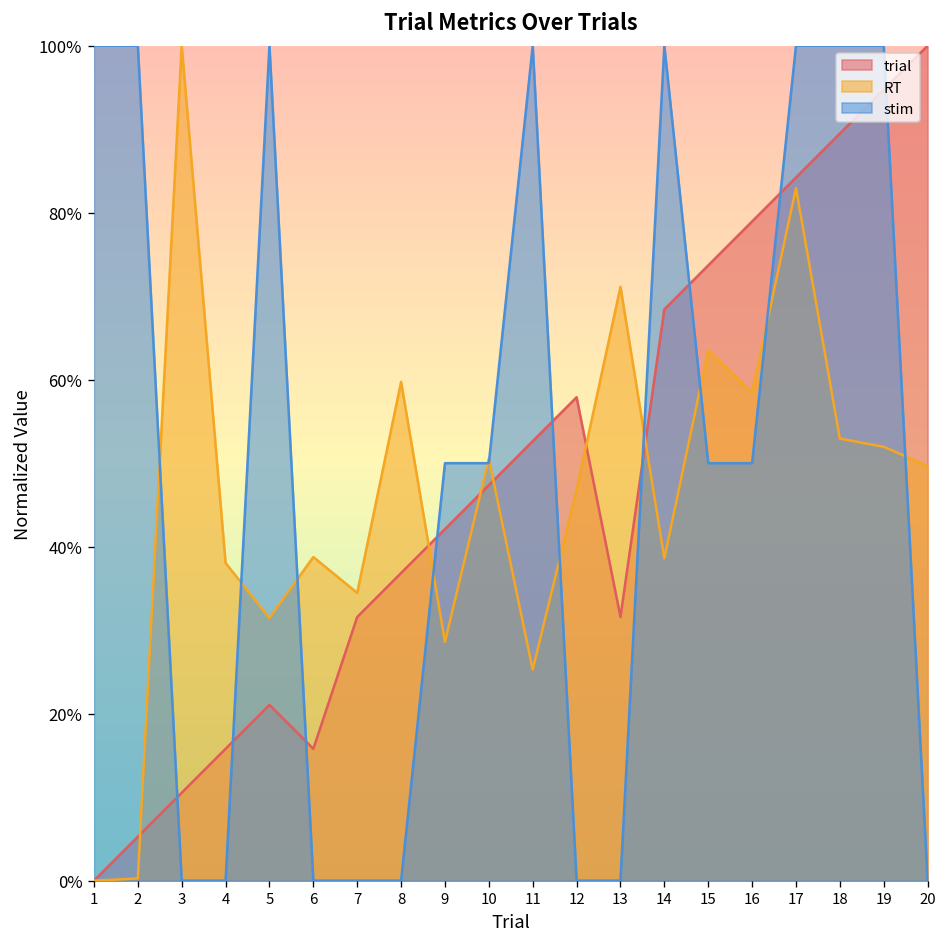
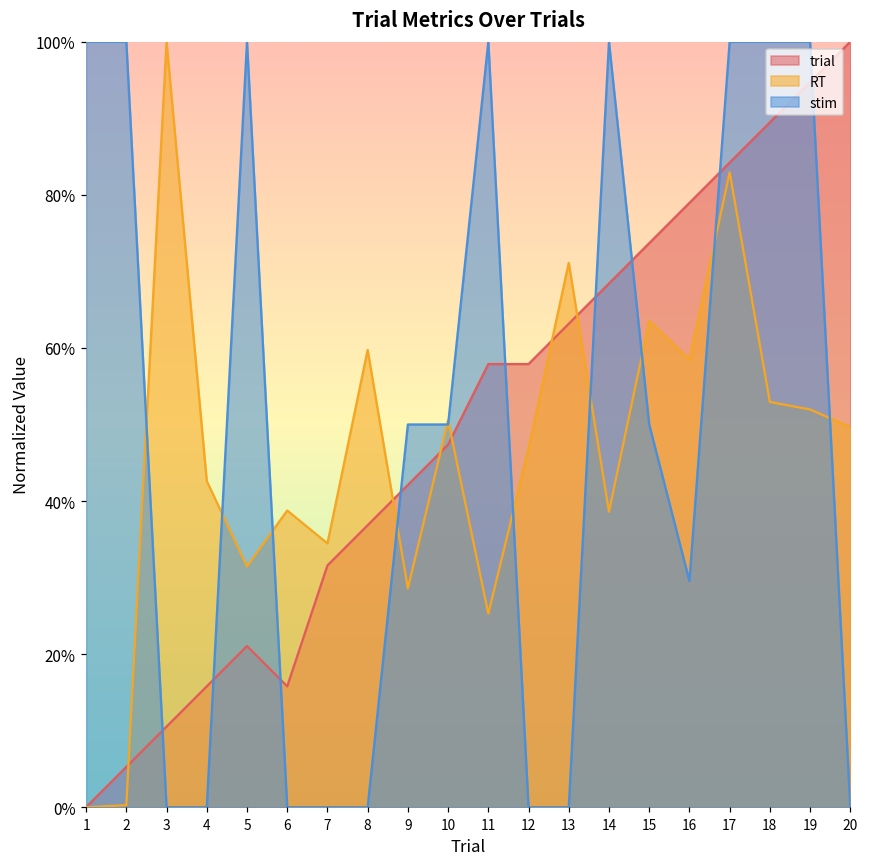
  {
    "trial": {
      "2": "5%",
      "3": "11%",
      "4": "16%",
      "5": "21%",
      "6": "16%",
      "7": "32%",
      "8": "37%",
      "9": "42%",
      "10": "47%",
-     "11": "53%",
+     "11": "58%",
      "12": "58%",
-     "13": "32%",
+     "13": "63%",
      "14": "68%",
      "15": "74%",
      "16": "79%",
      "17": "84%",
      "18": "89%",
      "20": "100%"
    },
    "RT": {
      "2": "0%",
      "3": "100%",
-     "4": "38%",
+     "4": "43%",
      "5": "31%",
      "6": "39%",
      "7": "34%",
      "8": "60%",
      "9": "29%",
      "10": "51%",
      "11": "25%",
      "12": "47%",
      "13": "71%",
      "14": "39%",
      "15": "64%",
      "16": "58%",
      "17": "83%",
      "18": "53%",
      "19": "52%",
      "20": "50%"
    },
    "stim": {
      "1": "100%",
      "2": "100%",
      "3": "0%",
      "4": "0%",
      "5": "100%",
      "6": "0%",
      "7": "0%",
      "8": "0%",
      "9": "50%",
      "10": "50%",
      "11": "100%",
      "12": "0%",
      "13": "0%",
      "14": "100%",
      "15": "50%",
-     "16": "50%",
+     "16": "30%",
      "17": "100%",
      "18": "100%",
      "19": "100%",
      "20": "0%"
    }
  }
